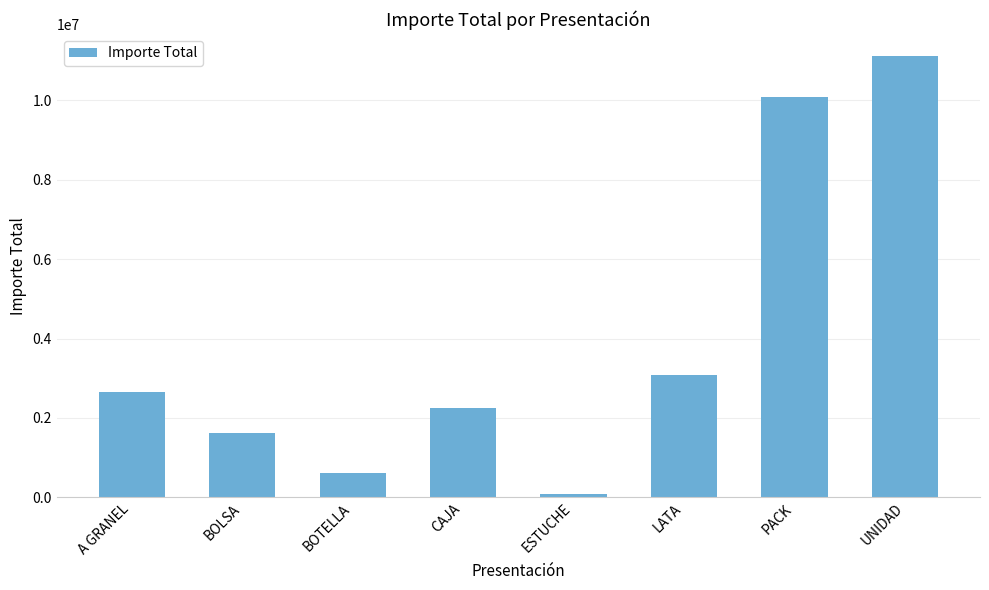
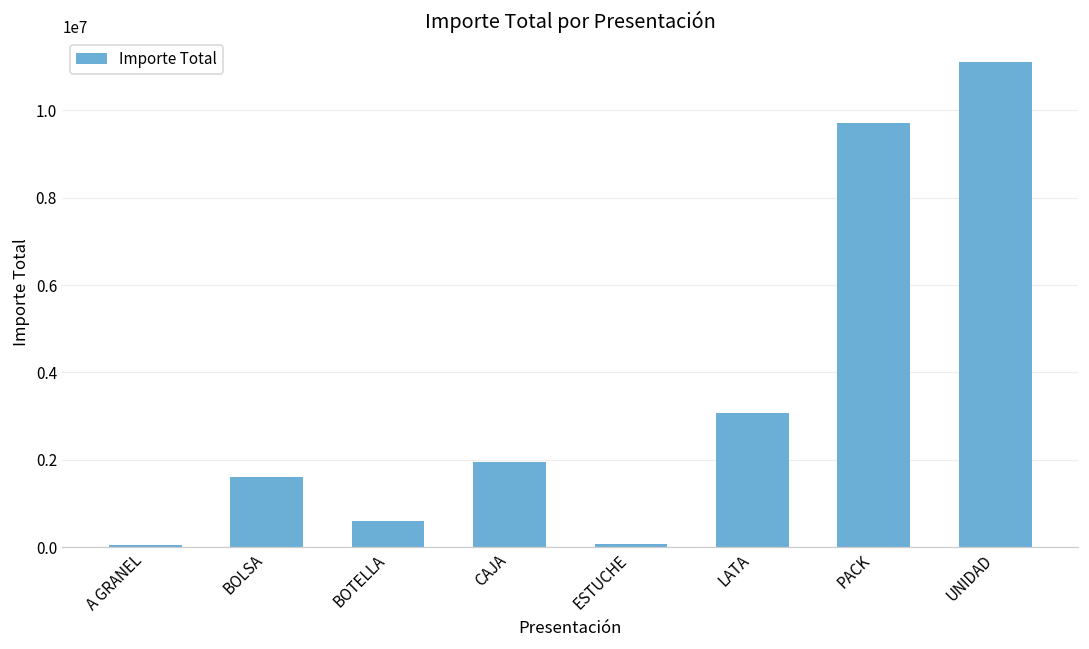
  {
-   "A GRANEL": 2600000,
+   "A GRANEL": 0,
    "BOLSA": 1600000,
    "BOTELLA": 600000,
-   "CAJA": 2200000,
+   "CAJA": 1900000,
    "ESTUCHE": 100000,
    "LATA": 3100000,
-   "PACK": 10100000,
+   "PACK": 9700000,
    "UNIDAD": 11100000
  }
